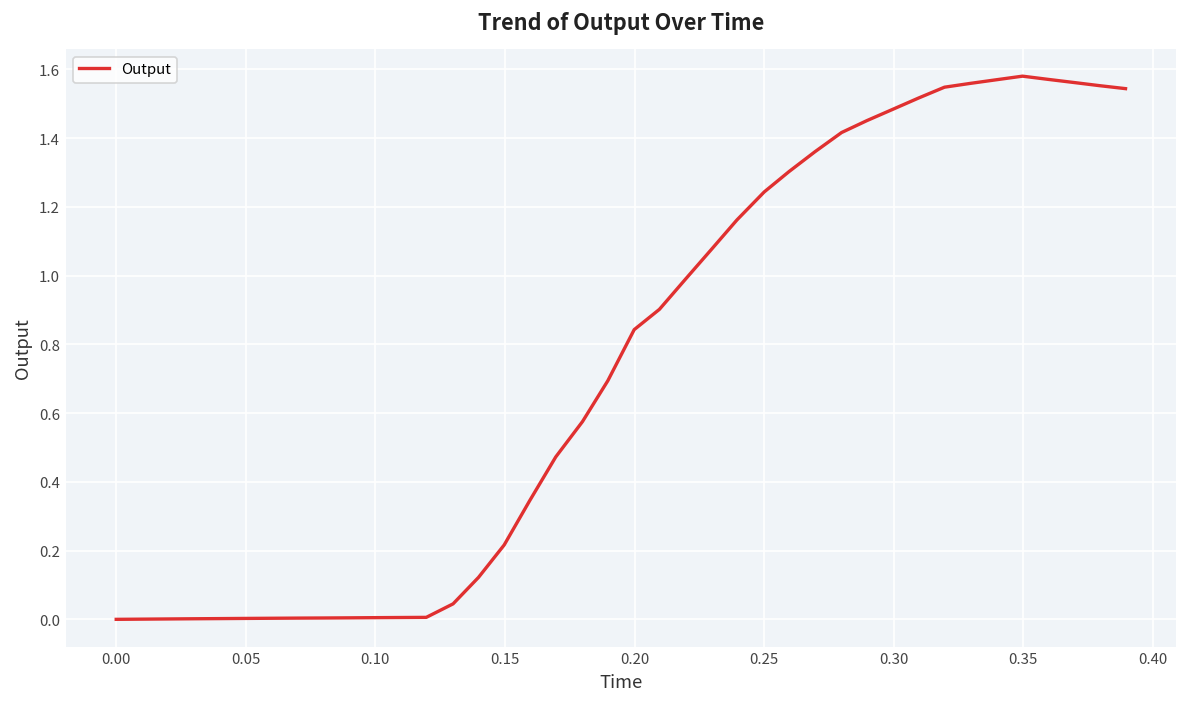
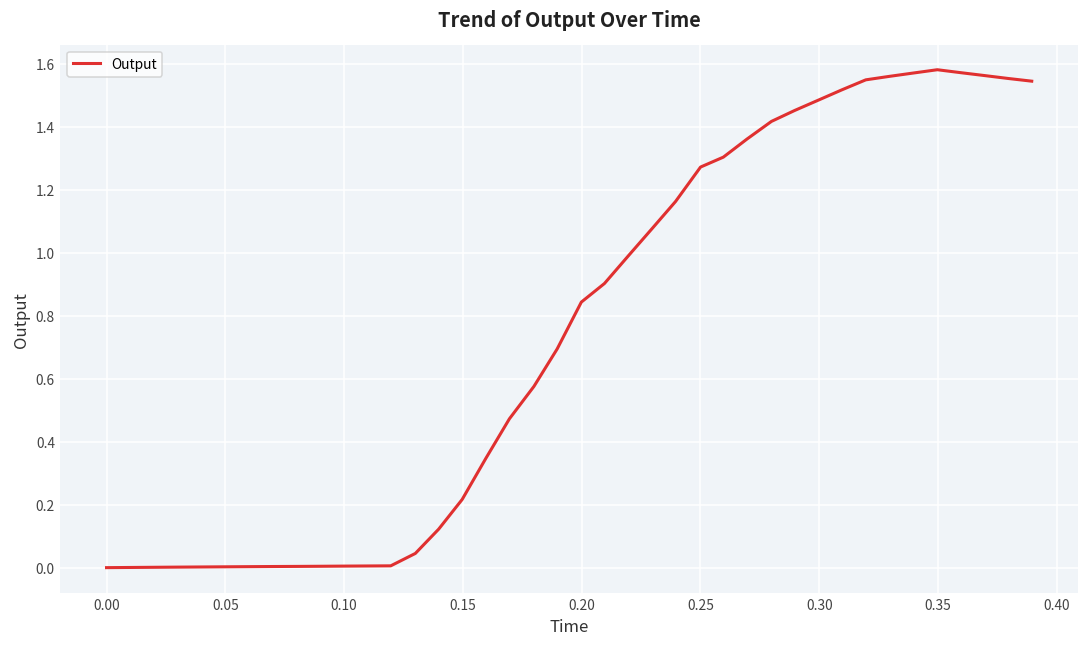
  {
    "0.00": 0.00,
    "0.20": 0.84,
-   "0.25": 1.24
+   "0.25": 1.27
  }
